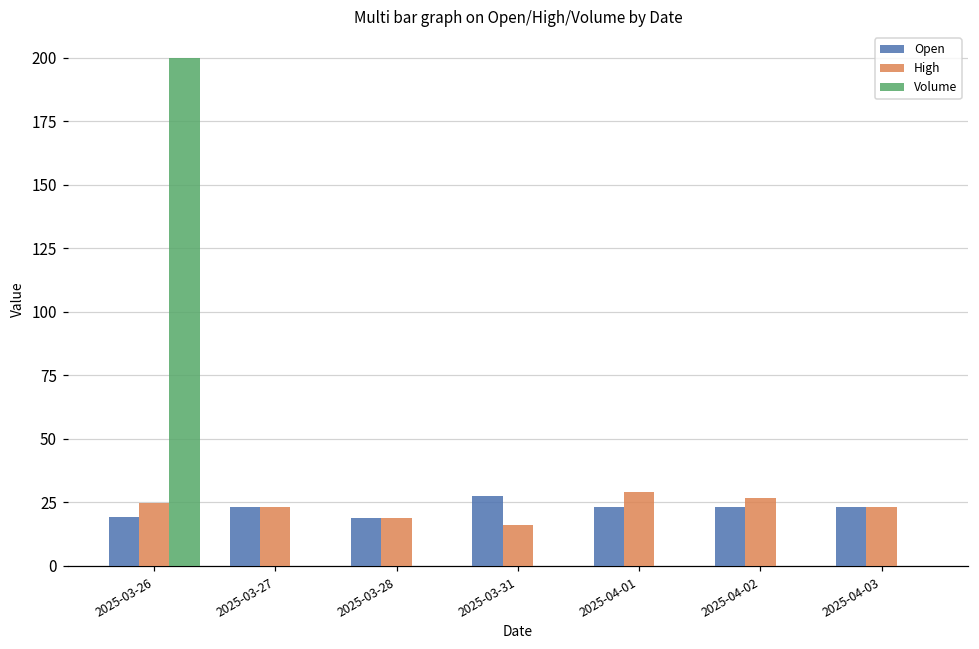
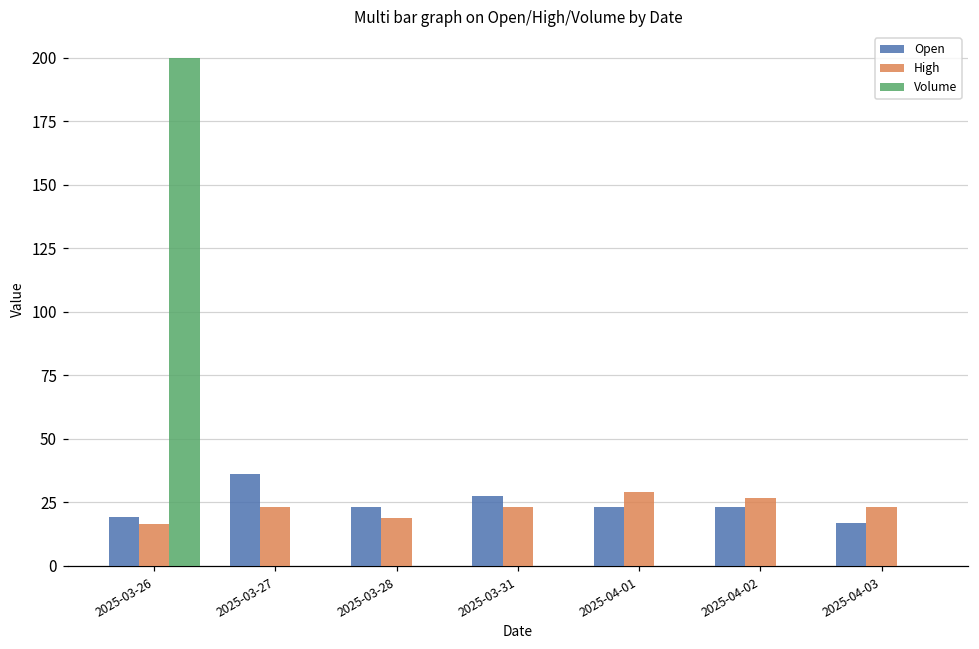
  {
    "Open": {
      "2025-03-26": 19,
-     "2025-03-27": 23,
-     "2025-03-28": 19,
+     "2025-03-27": 36,
+     "2025-03-28": 23,
      "2025-03-31": 28,
      "2025-04-01": 23,
      "2025-04-02": 23,
-     "2025-04-03": 23
+     "2025-04-03": 17
    },
    "High": {
-     "2025-03-26": 25,
+     "2025-03-26": 16,
      "2025-03-27": 23,
      "2025-03-28": 19,
-     "2025-03-31": 16,
+     "2025-03-31": 23,
      "2025-04-01": 29,
      "2025-04-02": 27,
      "2025-04-03": 23
    },
    "Volume": {
      "2025-03-26": 200,
      "2025-03-27": 0,
      "2025-03-28": 0,
      "2025-03-31": 0,
      "2025-04-01": 0,
      "2025-04-02": 0,
      "2025-04-03": 0
    }
  }
